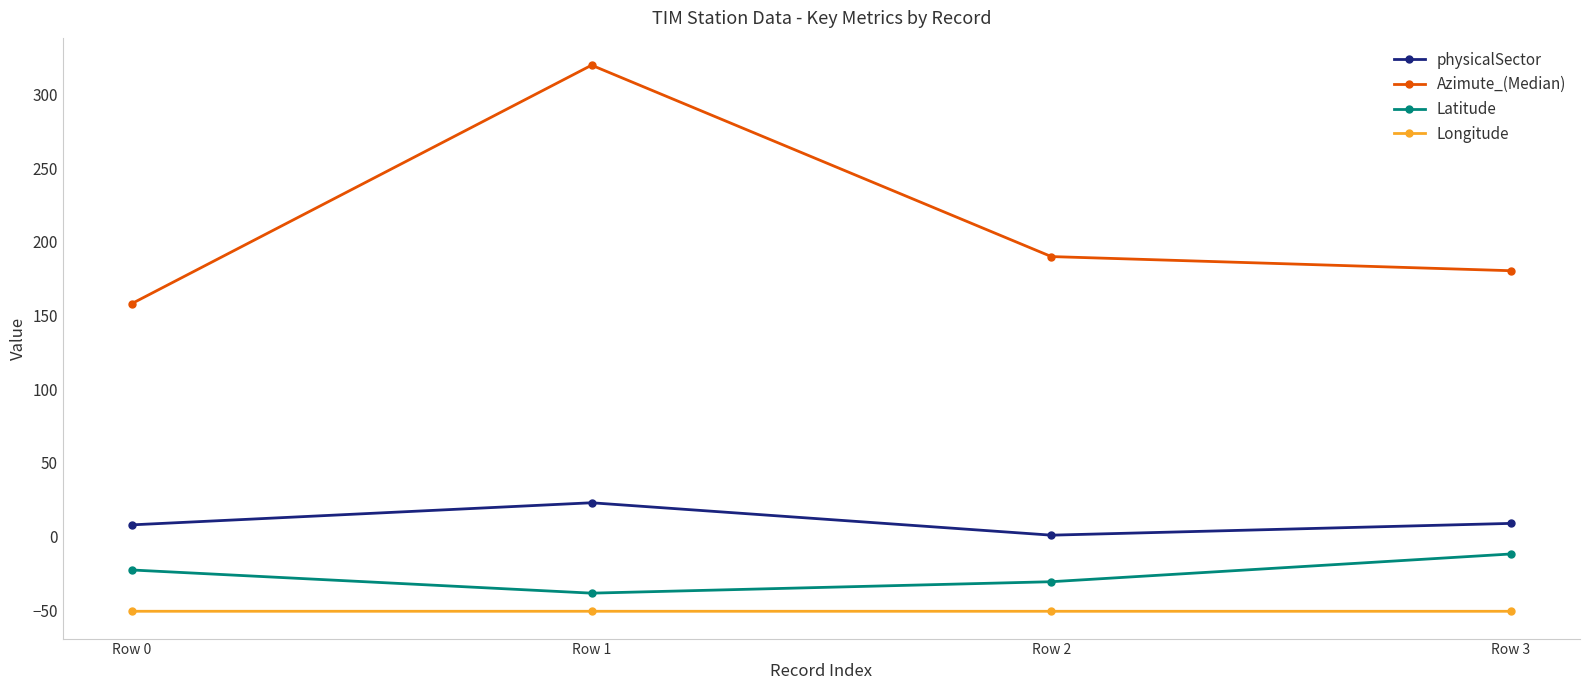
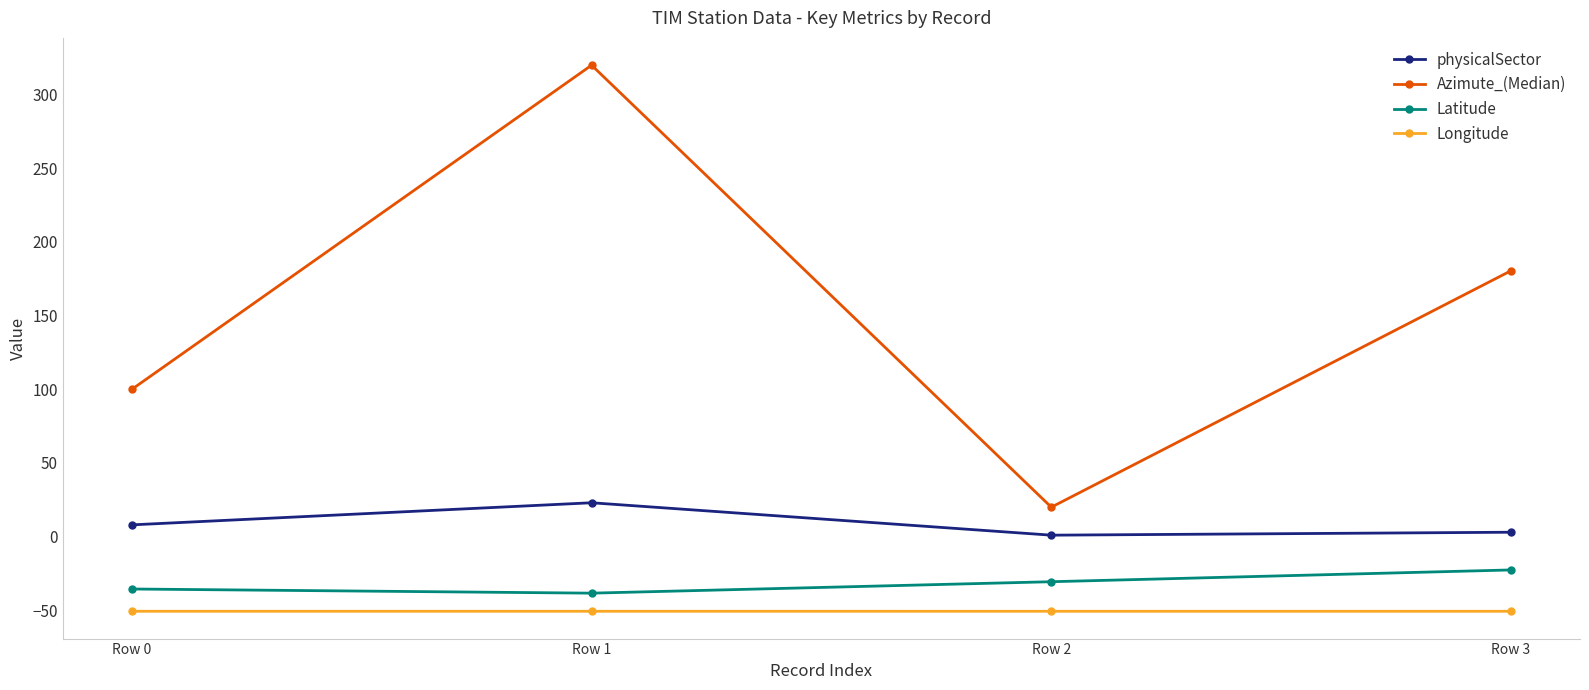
  {
    "physicalSector": {
      "Row 0": 8,
      "Row 1": 23,
      "Row 2": 1,
-     "Row 3": 9
+     "Row 3": 3
    },
    "Azimute_(Median)": {
-     "Row 0": 158,
+     "Row 0": 100,
      "Row 1": 320,
-     "Row 2": 190,
+     "Row 2": 20,
      "Row 3": 181
    },
    "Latitude": {
-     "Row 0": -23,
+     "Row 0": -36,
      "Row 1": -38,
      "Row 2": -31,
-     "Row 3": -12
+     "Row 3": -23
    },
    "Longitude": {
      "Row 0": -51,
      "Row 1": -51,
      "Row 2": -51,
      "Row 3": -51
    }
  }
